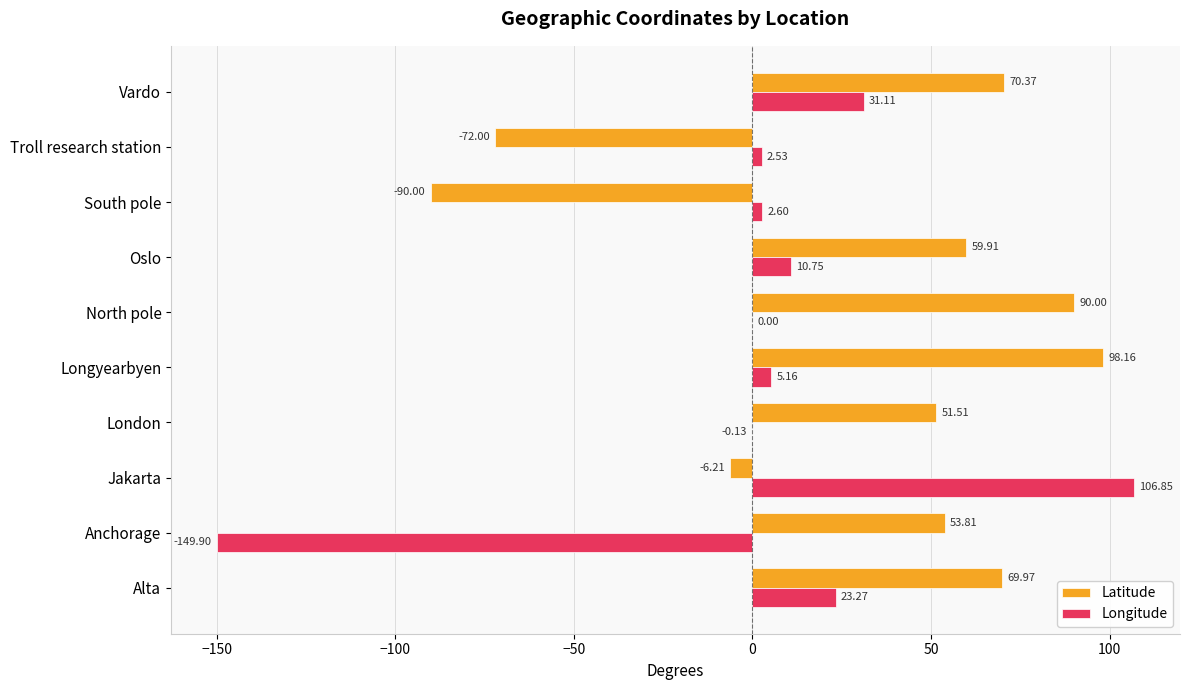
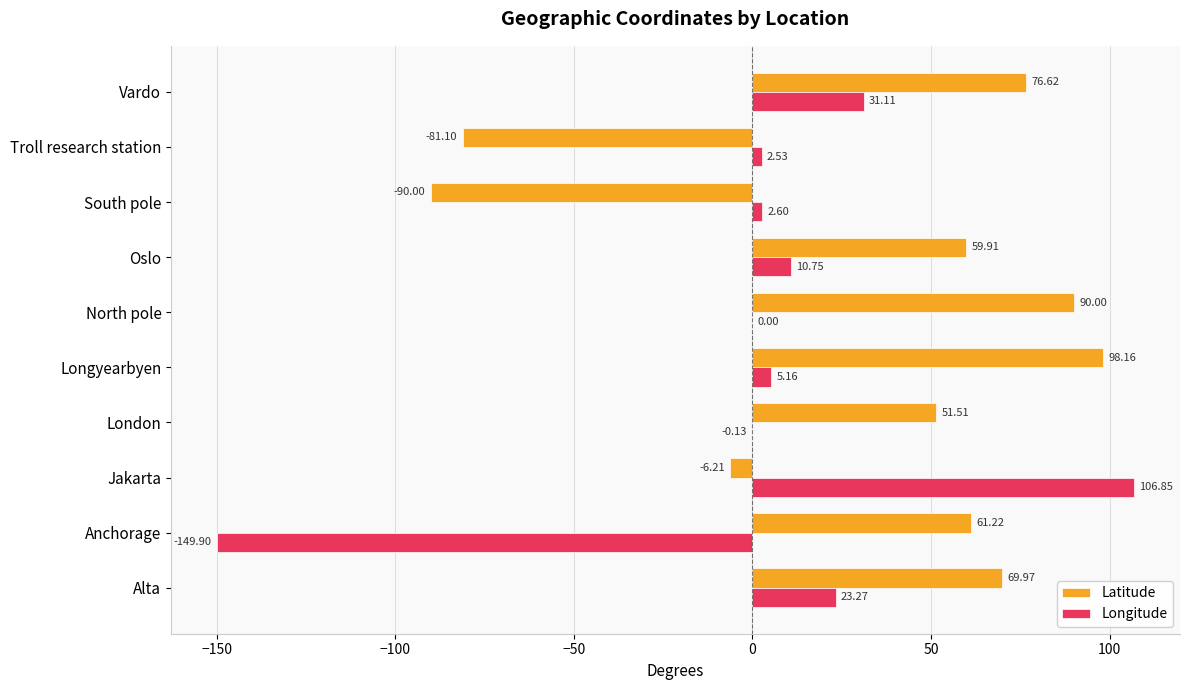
  {
    "Latitude": {
-     "Vardo": 70.37,
-     "Troll research station": -72.00,
+     "Vardo": 76.62,
+     "Troll research station": -81.10,
      "South pole": -90.00,
      "Oslo": 59.91,
      "North pole": 90.00,
      "Longyearbyen": 98.16,
      "London": 51.51,
      "Jakarta": -6.21,
-     "Anchorage": 53.81,
+     "Anchorage": 61.22,
      "Alta": 69.97
    },
    "Longitude": {
      "Vardo": 31.11,
      "Troll research station": 2.53,
      "South pole": 2.60,
      "Oslo": 10.75,
      "North pole": 0.00,
      "Longyearbyen": 5.16,
      "London": -0.13,
      "Jakarta": 106.85,
      "Anchorage": -149.90,
      "Alta": 23.27
    }
  }
